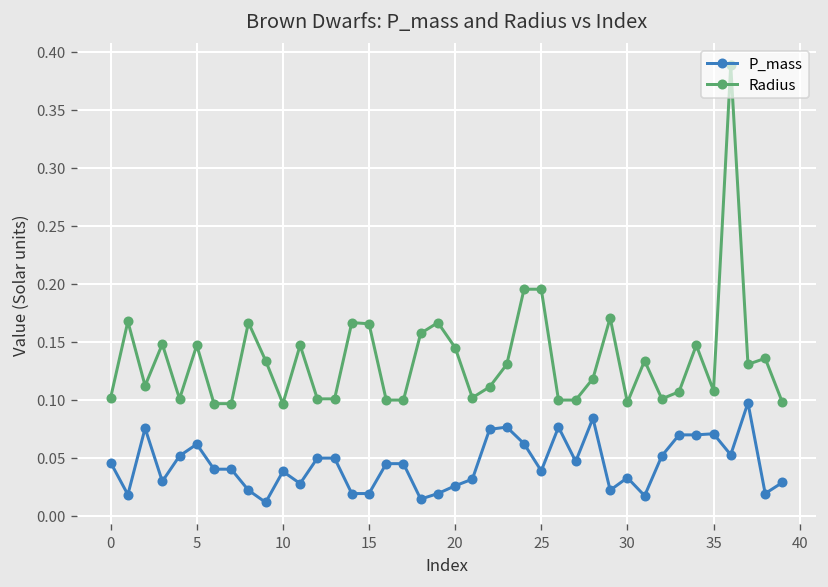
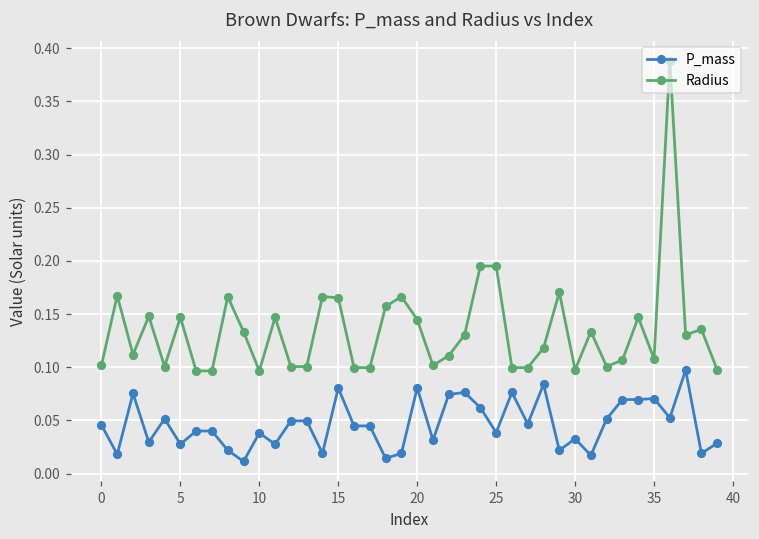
  {
    "P_mass": {
      "0": 0.05,
-     "5": 0.06,
+     "5": 0.03,
      "10": 0.04,
-     "15": 0.02,
-     "20": 0.03,
+     "15": 0.08,
+     "20": 0.08,
      "25": 0.04,
      "30": 0.03,
      "35": 0.07
    },
    "Radius": {
      "0": 0.10,
      "5": 0.15,
      "10": 0.10,
      "15": 0.17,
      "20": 0.14,
      "25": 0.20,
      "30": 0.10,
      "35": 0.11
    }
  }
